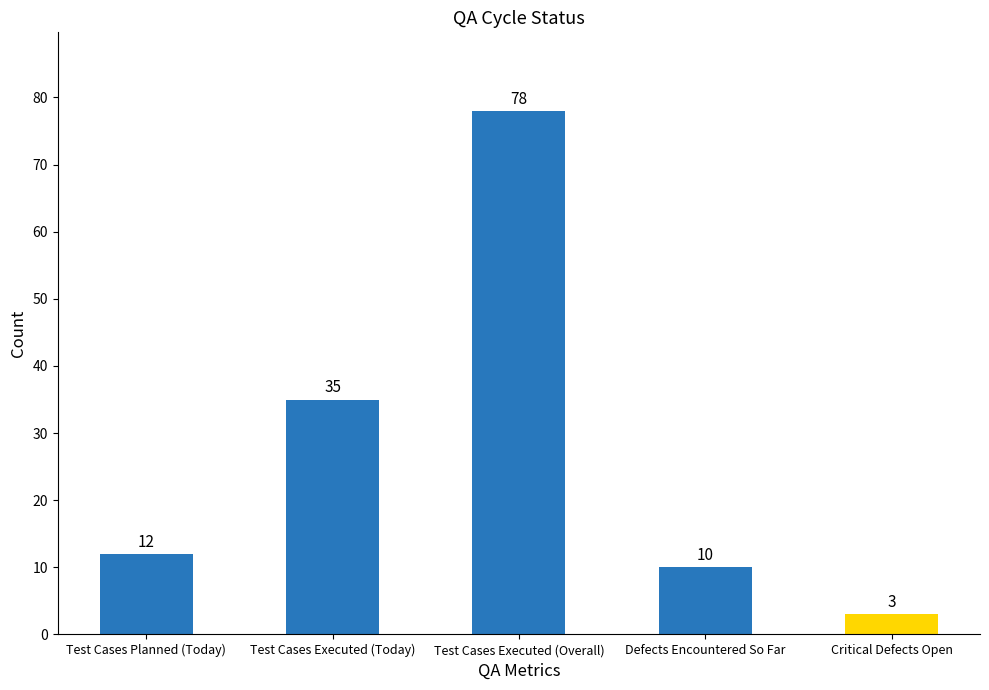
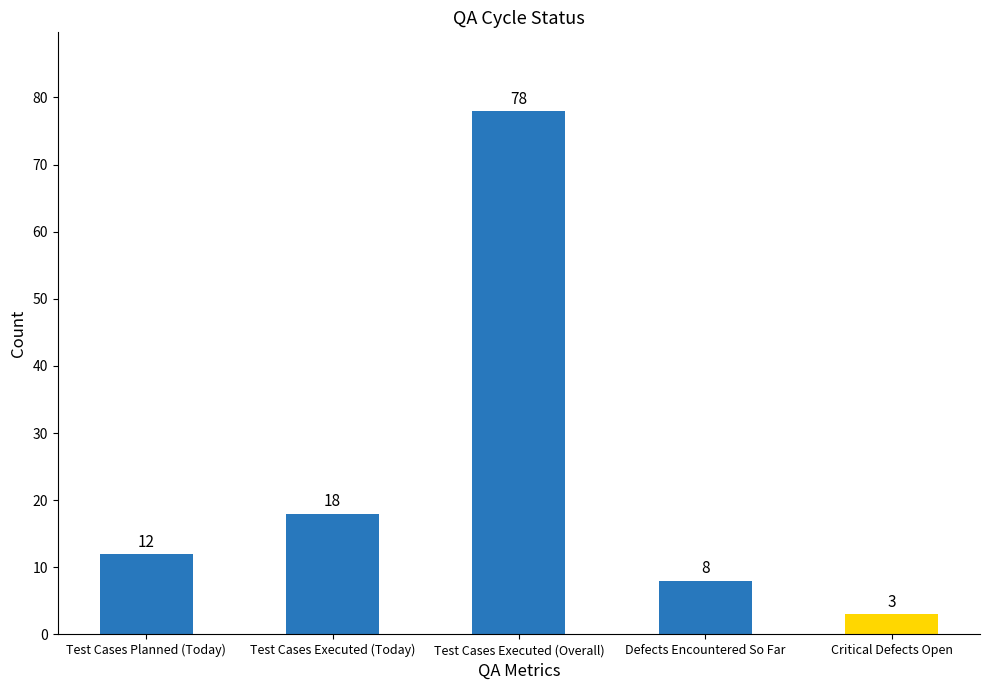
  {
    "Test Cases Planned (Today)": 12,
-   "Test Cases Executed (Today)": 35,
+   "Test Cases Executed (Today)": 18,
    "Test Cases Executed (Overall)": 78,
-   "Defects Encountered So Far": 10,
+   "Defects Encountered So Far": 8,
    "Critical Defects Open": 3
  }
